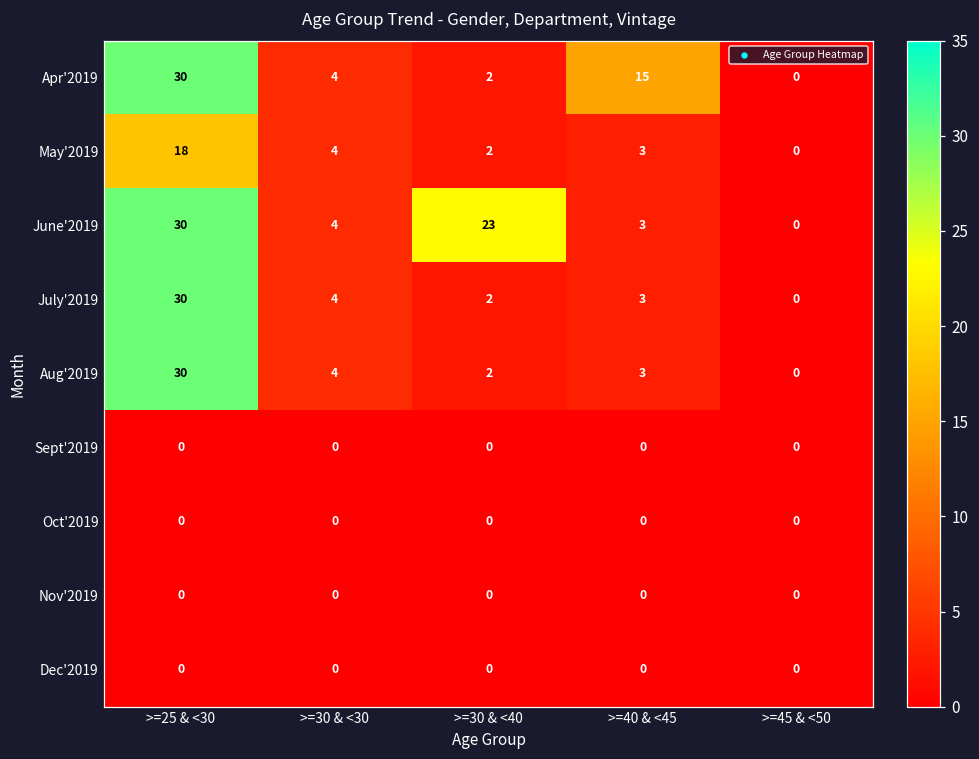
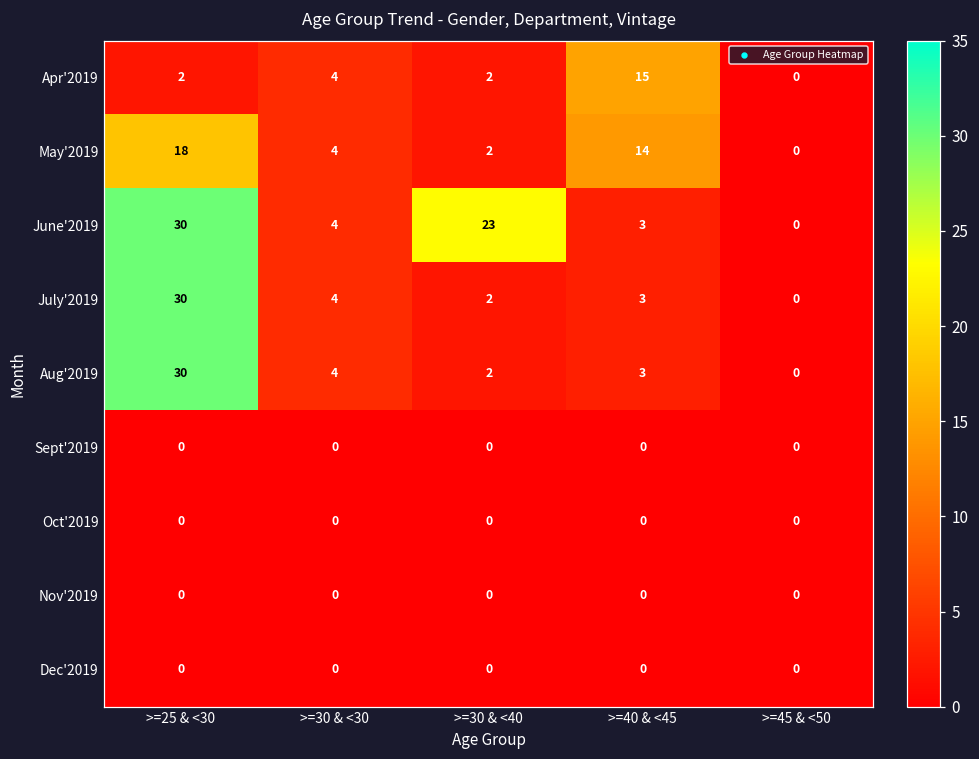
  {
    "Apr'2019": {
-     ">=25 & <30": 30,
+     ">=25 & <30": 2,
      ">=30 & <30": 4,
      ">=30 & <40": 2,
      ">=40 & <45": 15,
      ">=45 & <50": 0
    },
    "May'2019": {
      ">=25 & <30": 18,
      ">=30 & <30": 4,
      ">=30 & <40": 2,
-     ">=40 & <45": 3,
+     ">=40 & <45": 14,
      ">=45 & <50": 0
    },
    "June'2019": {
      ">=25 & <30": 30,
      ">=30 & <30": 4,
      ">=30 & <40": 23,
      ">=40 & <45": 3,
      ">=45 & <50": 0
    },
    "July'2019": {
      ">=25 & <30": 30,
      ">=30 & <30": 4,
      ">=30 & <40": 2,
      ">=40 & <45": 3,
      ">=45 & <50": 0
    },
    "Aug'2019": {
      ">=25 & <30": 30,
      ">=30 & <30": 4,
      ">=30 & <40": 2,
      ">=40 & <45": 3,
      ">=45 & <50": 0
    },
    "Sept'2019": {
      ">=25 & <30": 0,
      ">=30 & <30": 0,
      ">=30 & <40": 0,
      ">=40 & <45": 0,
      ">=45 & <50": 0
    },
    "Oct'2019": {
      ">=25 & <30": 0,
      ">=30 & <30": 0,
      ">=30 & <40": 0,
      ">=40 & <45": 0,
      ">=45 & <50": 0
    },
    "Nov'2019": {
      ">=25 & <30": 0,
      ">=30 & <30": 0,
      ">=30 & <40": 0,
      ">=40 & <45": 0,
      ">=45 & <50": 0
    },
    "Dec'2019": {
      ">=25 & <30": 0,
      ">=30 & <30": 0,
      ">=30 & <40": 0,
      ">=40 & <45": 0,
      ">=45 & <50": 0
    }
  }
